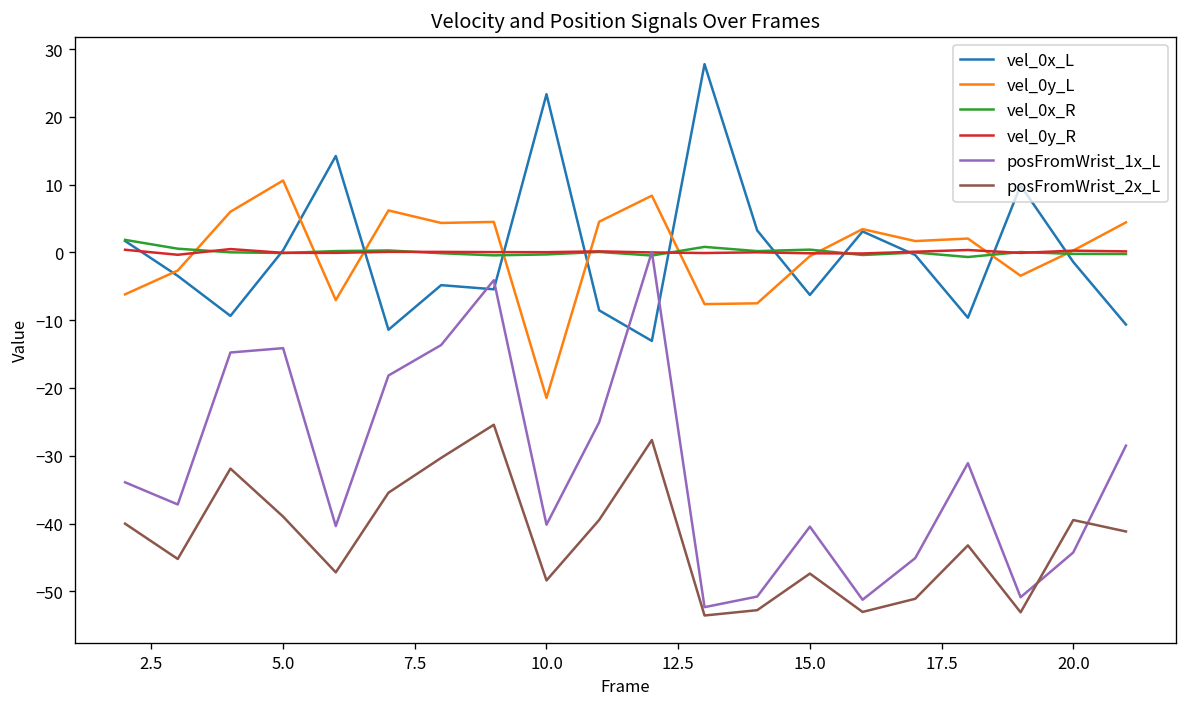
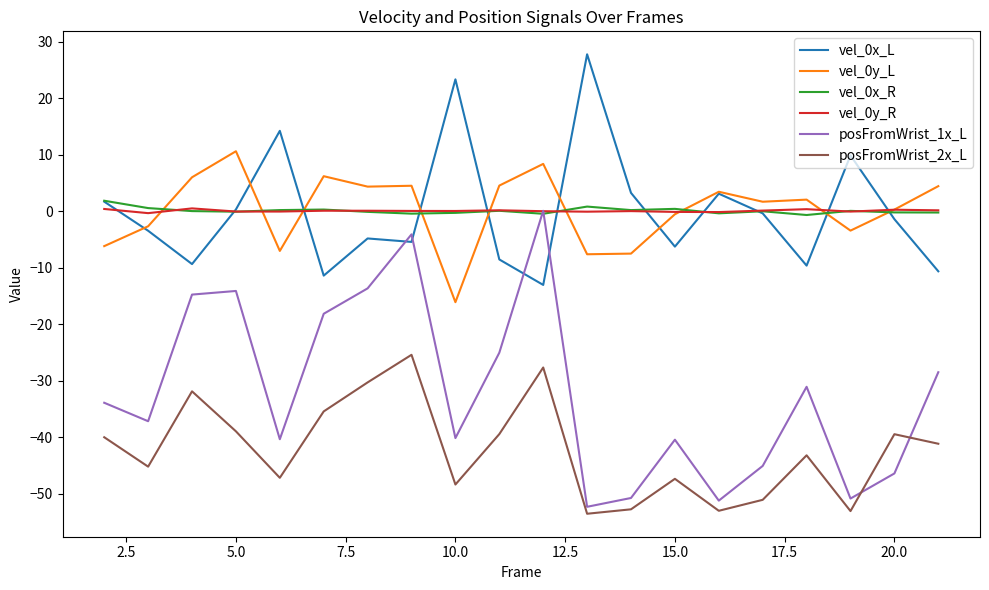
  {
    "vel_0x_L": {
      "10.0": 23,
      "15.0": -6,
      "20.0": -1
    },
    "vel_0y_L": {
      "5.0": 11,
-     "10.0": -21
+     "10.0": -16
    },
    "vel_0x_R": {
      "15.0": 0,
      "20.0": 0
    },
    "posFromWrist_1x_L": {
      "5.0": -14,
      "10.0": -40,
      "15.0": -40,
-     "20.0": -44
+     "20.0": -46
    },
    "posFromWrist_2x_L": {
      "5.0": -39,
      "10.0": -48,
      "15.0": -47,
      "20.0": -39
    }
  }
